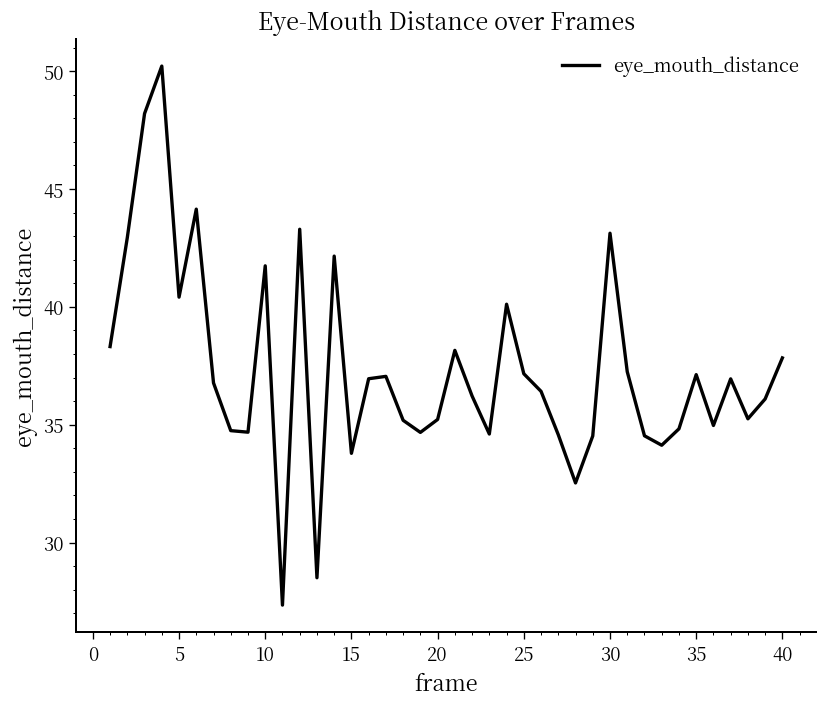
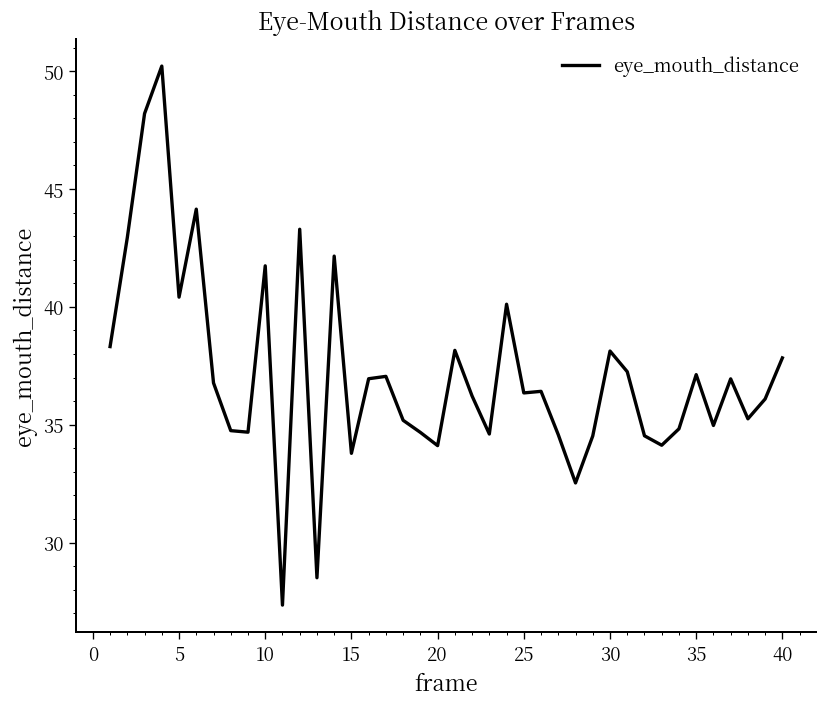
  {
    "5": 40.4,
    "10": 41.7,
    "15": 33.8,
-   "20": 35.2,
-   "25": 37.2,
-   "30": 43.1,
+   "20": 34.1,
+   "25": 36.3,
+   "30": 38.1,
    "35": 37.1,
    "40": 37.8
  }
